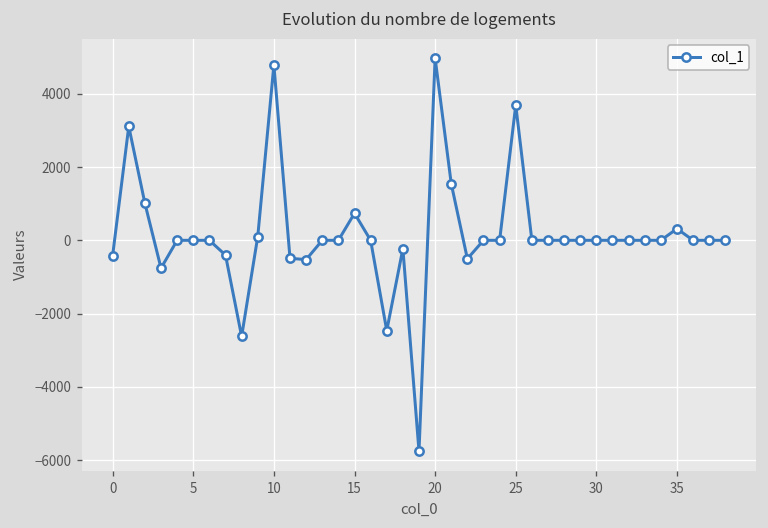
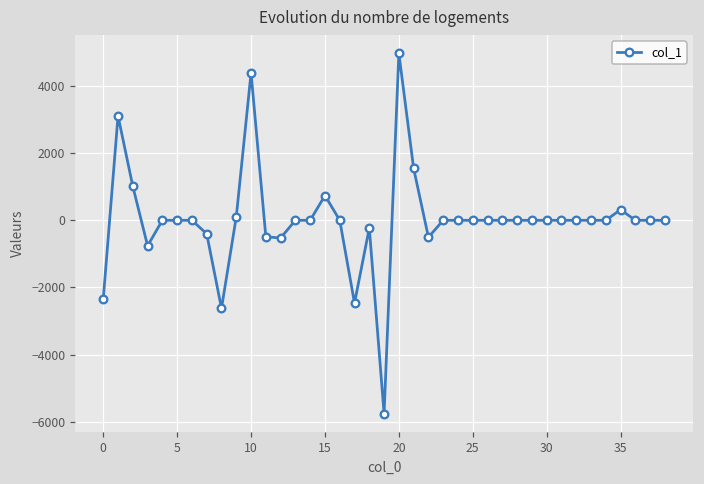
  {
-   "0": -400,
+   "0": -2300,
    "5": 0,
-   "10": 4800,
+   "10": 4400,
    "15": 700,
    "20": 5000,
-   "25": 3700,
+   "25": 0,
    "30": 0,
    "35": 300
  }
